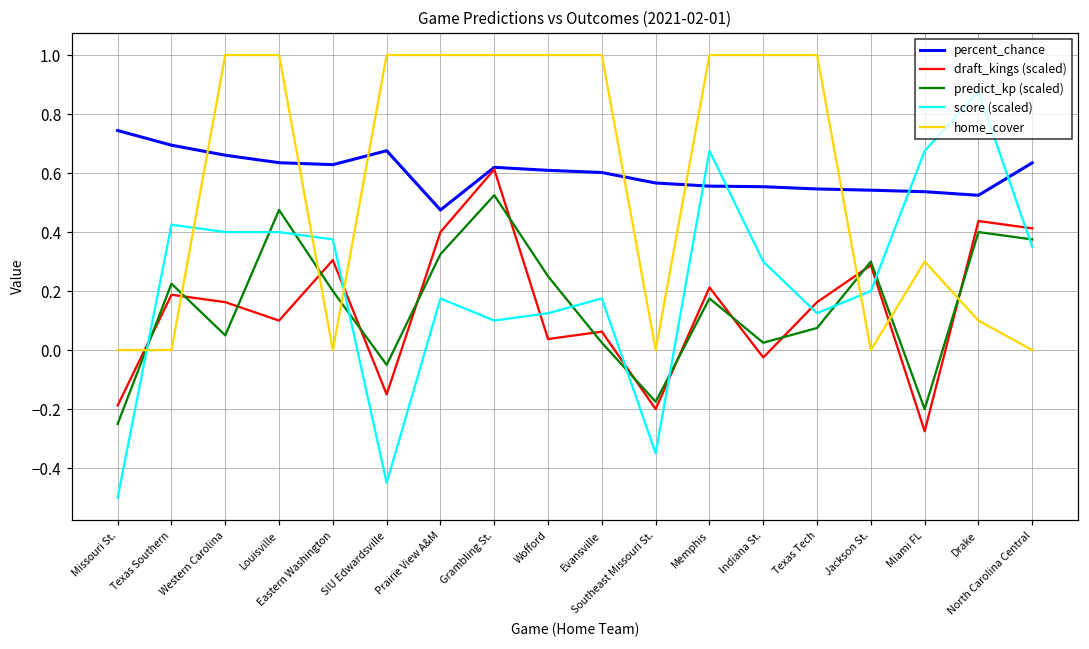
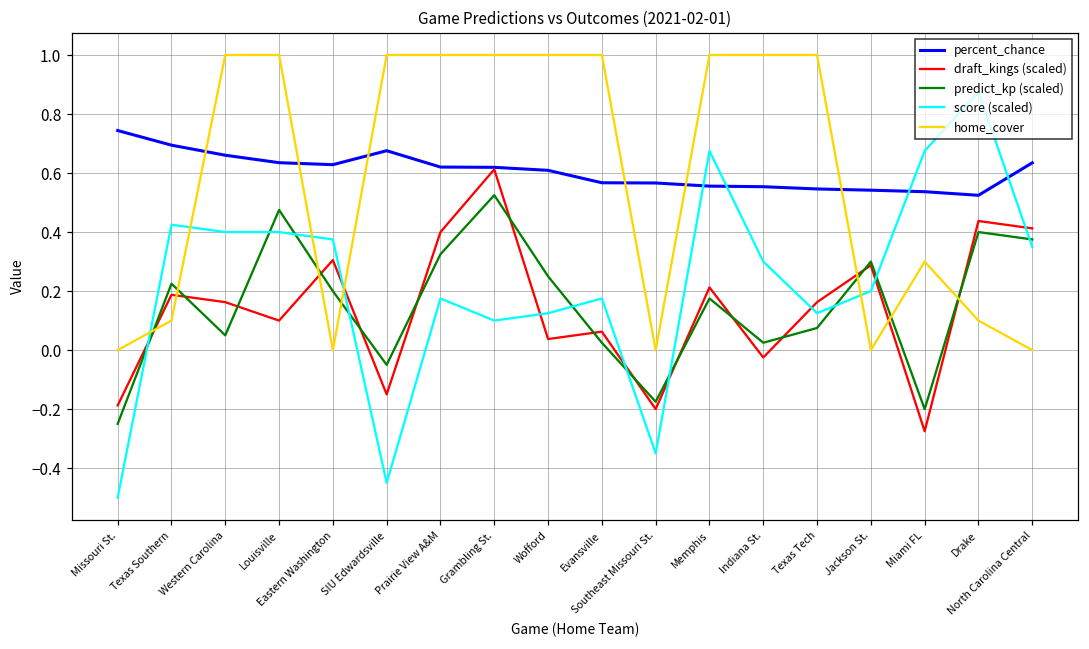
  {
    "percent_chance": {
      "Missouri St.": 0.74,
      "Texas Southern": 0.69,
      "Western Carolina": 0.66,
      "Louisville": 0.64,
      "Eastern Washington": 0.63,
      "SIU Edwardsville": 0.68,
-     "Prairie View A&M": 0.47,
+     "Prairie View A&M": 0.62,
      "Wofford": 0.61,
-     "Evansville": 0.60,
+     "Evansville": 0.57,
      "Southeast Missouri St.": 0.57,
      "Memphis": 0.56,
      "Indiana St.": 0.55,
      "Texas Tech": 0.55,
      "Jackson St.": 0.54,
      "Miami FL": 0.54,
      "Drake": 0.52,
      "North Carolina Central": 0.63
    },
    "draft_kings (scaled)": {
      "Missouri St.": -0.19,
      "Texas Southern": 0.19,
      "Western Carolina": 0.16,
      "Louisville": 0.10,
      "Eastern Washington": 0.31,
      "SIU Edwardsville": -0.15,
      "Prairie View A&M": 0.40,
      "Wofford": 0.04,
      "Evansville": 0.06,
      "Southeast Missouri St.": -0.20,
      "Memphis": 0.21,
      "Indiana St.": -0.03,
      "Texas Tech": 0.16,
      "Jackson St.": 0.29,
      "Miami FL": -0.28,
      "Drake": 0.44,
      "North Carolina Central": 0.41
    },
    "predict_kp (scaled)": {
      "Missouri St.": -0.25,
      "Texas Southern": 0.23,
      "Western Carolina": 0.05,
      "Louisville": 0.48,
      "Eastern Washington": 0.20,
      "SIU Edwardsville": -0.05,
      "Prairie View A&M": 0.33,
      "Grambling St.": 0.53,
      "Wofford": 0.25,
      "Evansville": 0.03,
      "Southeast Missouri St.": -0.18,
      "Memphis": 0.18,
      "Indiana St.": 0.03,
      "Texas Tech": 0.08,
      "Jackson St.": 0.30,
      "Miami FL": -0.20,
      "Drake": 0.40,
      "North Carolina Central": 0.38
    },
    "score (scaled)": {
      "Missouri St.": -0.50,
      "Texas Southern": 0.43,
      "Western Carolina": 0.40,
      "Louisville": 0.40,
      "Eastern Washington": 0.38,
      "SIU Edwardsville": -0.45,
      "Prairie View A&M": 0.18,
      "Grambling St.": 0.10,
      "Wofford": 0.13,
      "Evansville": 0.18,
      "Southeast Missouri St.": -0.35,
      "Memphis": 0.68,
      "Indiana St.": 0.30,
      "Texas Tech": 0.13,
      "Jackson St.": 0.20,
      "Miami FL": 0.68,
      "North Carolina Central": 0.35
    },
    "home_cover": {
      "Missouri St.": 0.0,
-     "Texas Southern": 0.0,
+     "Texas Southern": 0.1,
      "Western Carolina": 1.0,
      "Louisville": 1.0,
      "Eastern Washington": 0.0,
      "SIU Edwardsville": 1.0,
      "Prairie View A&M": 1.0,
      "Grambling St.": 1.0,
      "Wofford": 1.0,
      "Evansville": 1.0,
      "Southeast Missouri St.": 0.0,
      "Memphis": 1.0,
      "Indiana St.": 1.0,
      "Texas Tech": 1.0,
      "Jackson St.": 0.0,
      "Miami FL": 0.3,
      "Drake": 0.1,
      "North Carolina Central": 0.0
    }
  }
